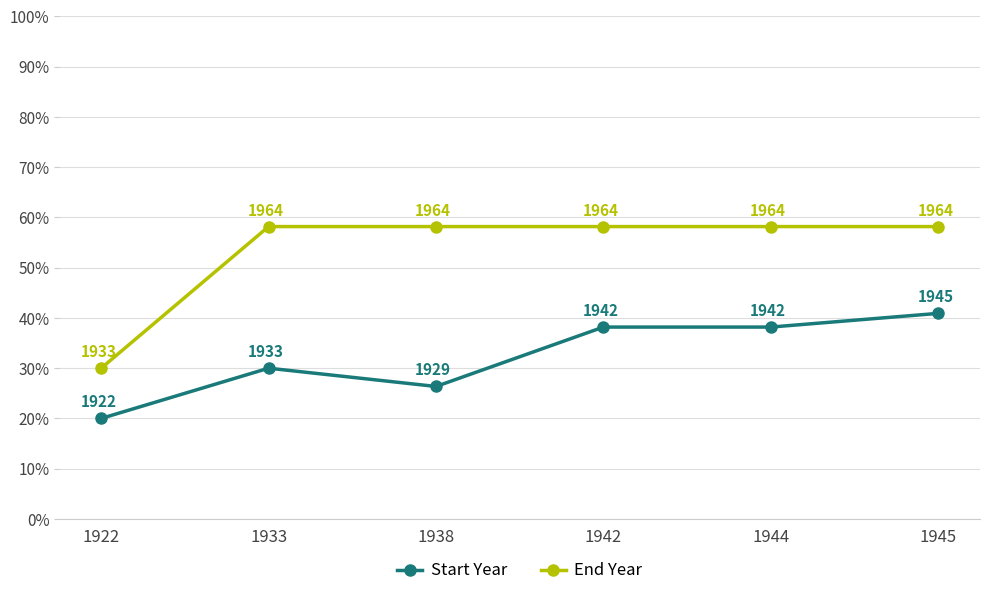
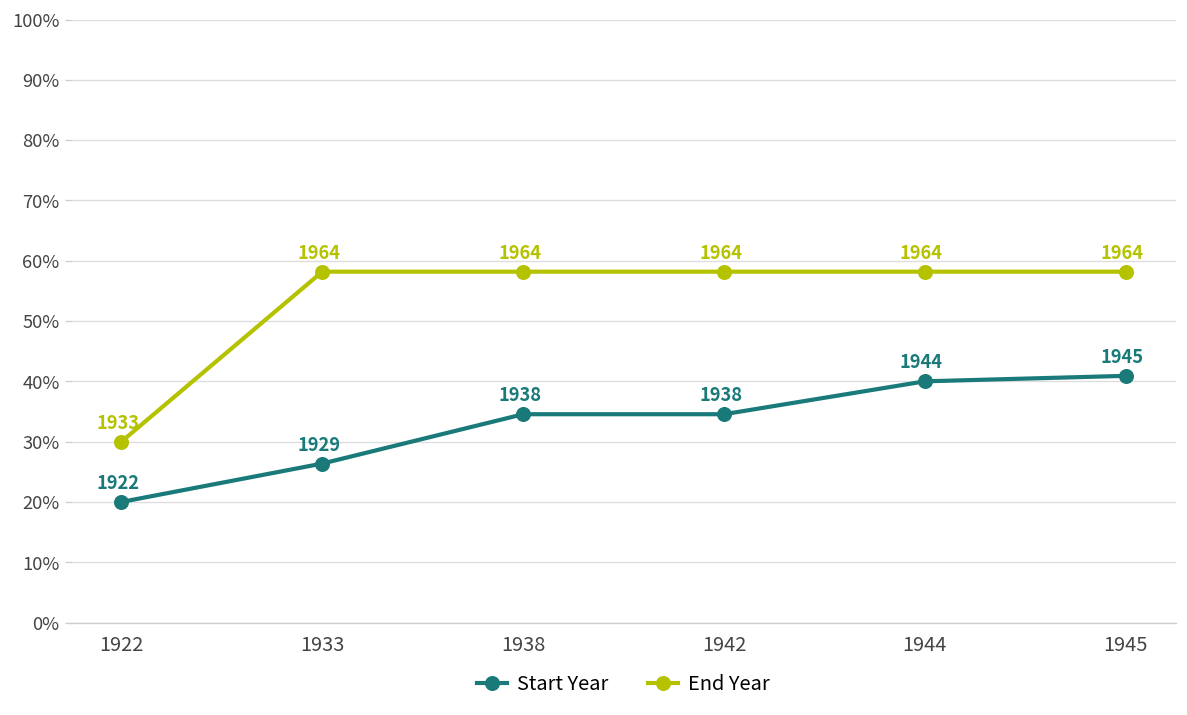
  {
    "Start Year": {
-     "1933": 1933,
-     "1938": 1929,
-     "1942": 1942,
-     "1944": 1942
+     "1933": 1929,
+     "1938": 1938,
+     "1942": 1938,
+     "1944": 1944
    }
  }
